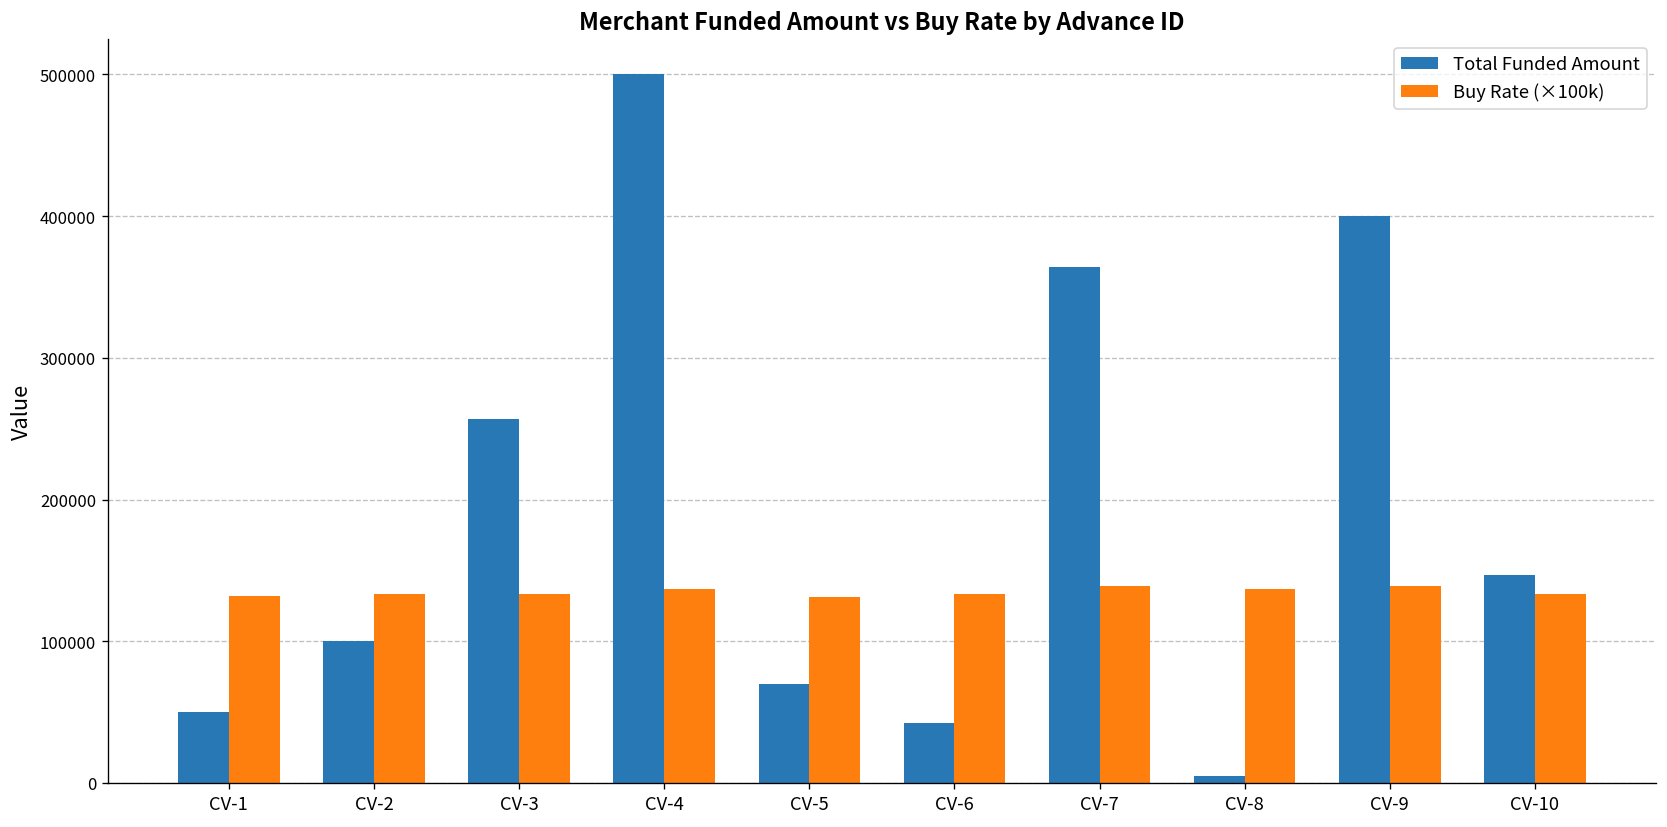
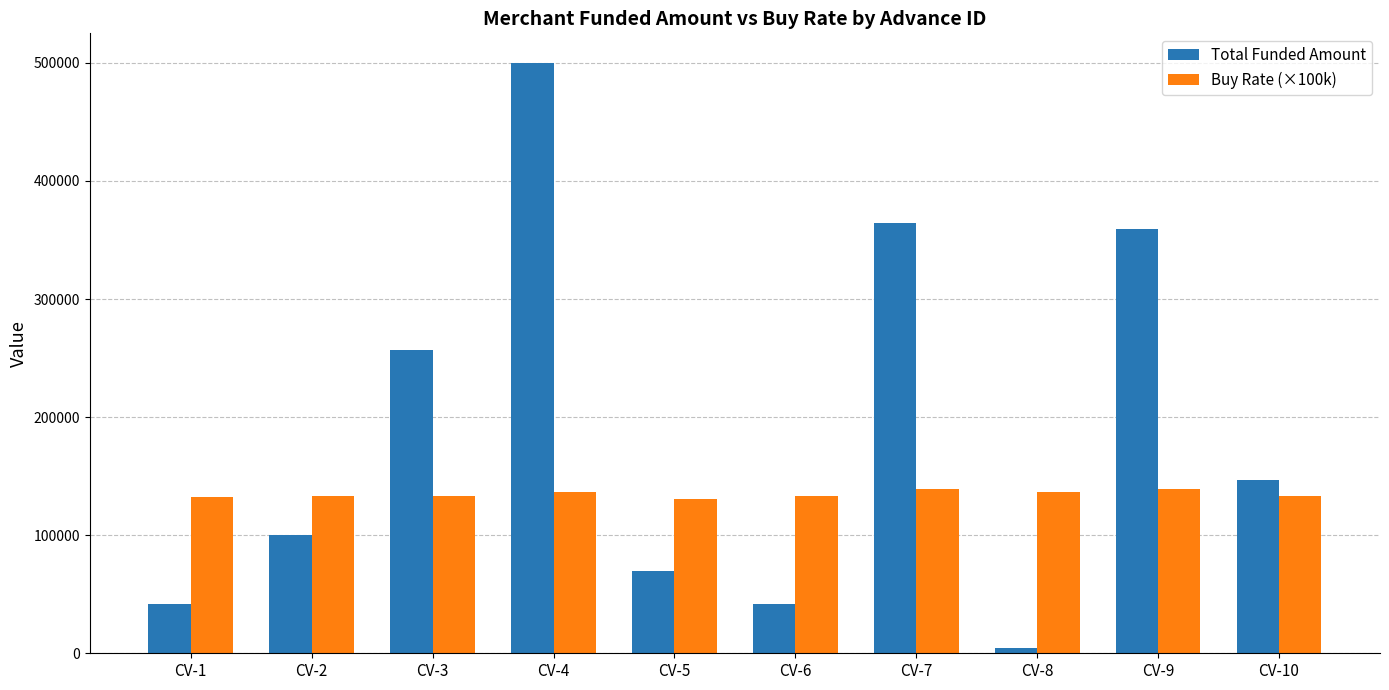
  {
    "Total Funded Amount": {
-     "CV-1": 50000,
+     "CV-1": 41000,
      "CV-2": 100000,
      "CV-3": 257000,
      "CV-4": 500000,
      "CV-5": 70000,
      "CV-6": 42000,
      "CV-7": 364000,
      "CV-8": 5000,
-     "CV-9": 400000,
+     "CV-9": 359000,
      "CV-10": 147000
    },
    "Buy Rate (×100k)": {
      "CV-1": 132000,
      "CV-2": 133000,
      "CV-3": 133000,
      "CV-4": 137000,
      "CV-5": 131000,
      "CV-6": 133000,
      "CV-7": 139000,
      "CV-8": 137000,
      "CV-9": 139000,
      "CV-10": 133000
    }
  }
